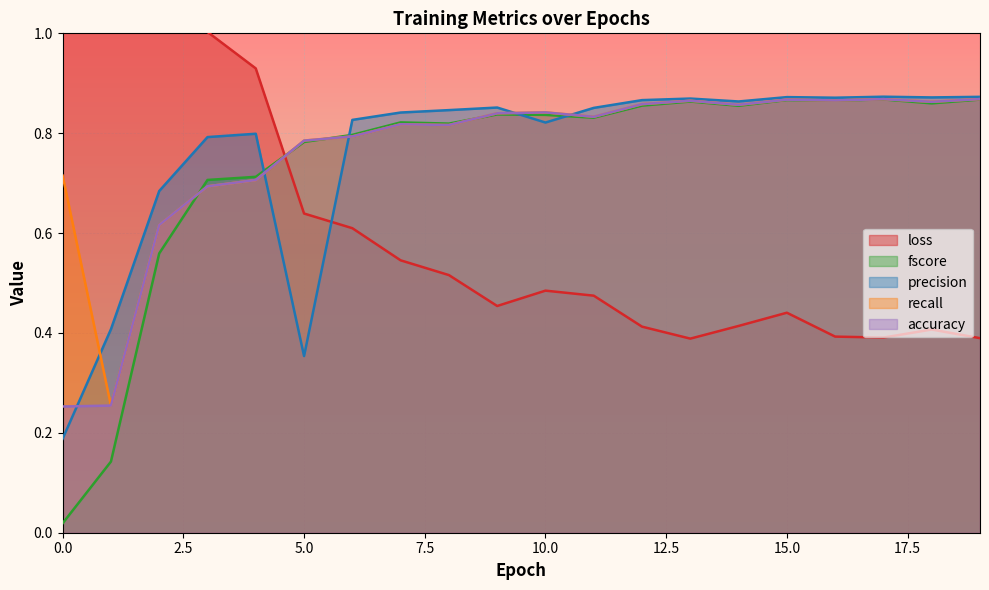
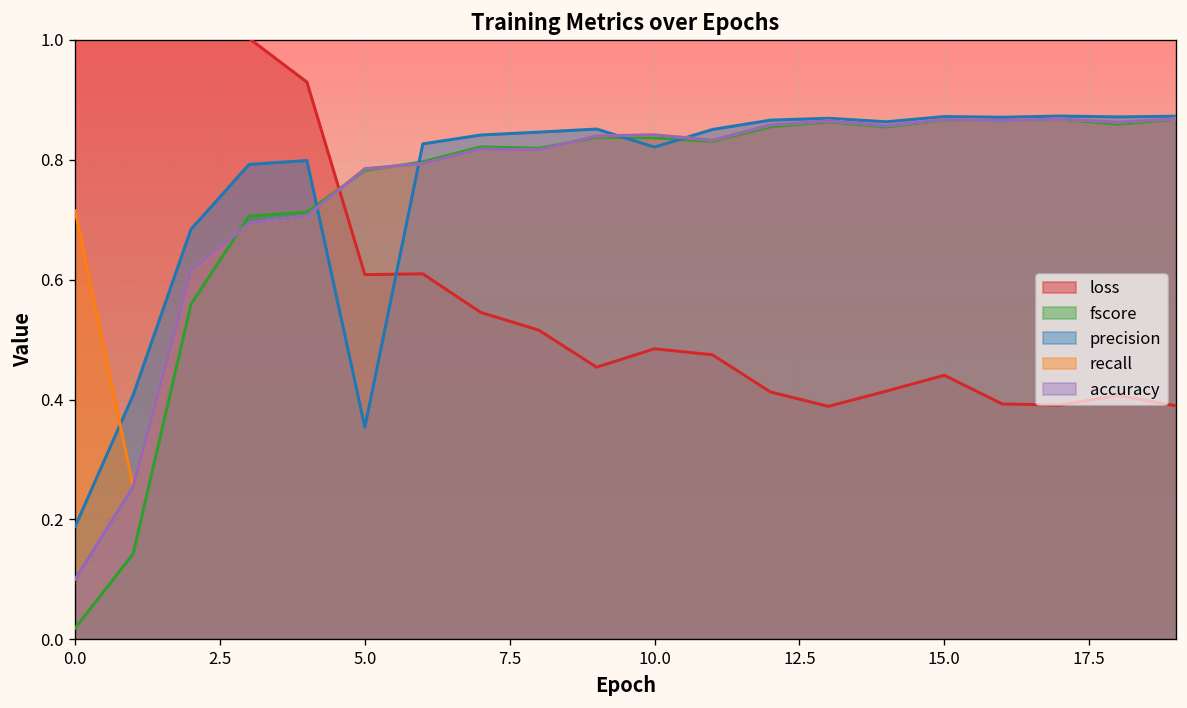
  {
    "loss": {
-     "5.0": 0.64,
+     "5.0": 0.61,
      "10.0": 0.48,
      "15.0": 0.44
    },
    "fscore": {
      "0.0": 0.02
    },
    "precision": {
      "0.0": 0.19,
      "5.0": 0.35,
      "10.0": 0.82,
      "15.0": 0.87
    },
    "recall": {
      "0.0": 0.72
    },
    "accuracy": {
-     "0.0": 0.25
+     "0.0": 0.10
    }
  }
